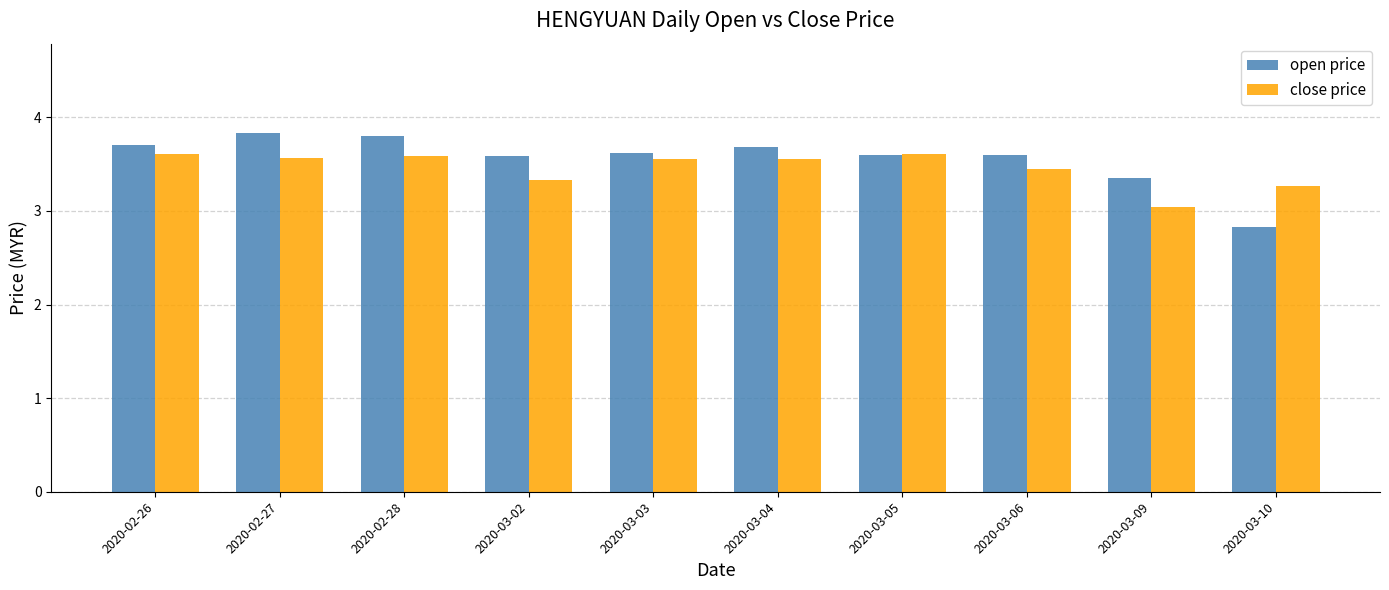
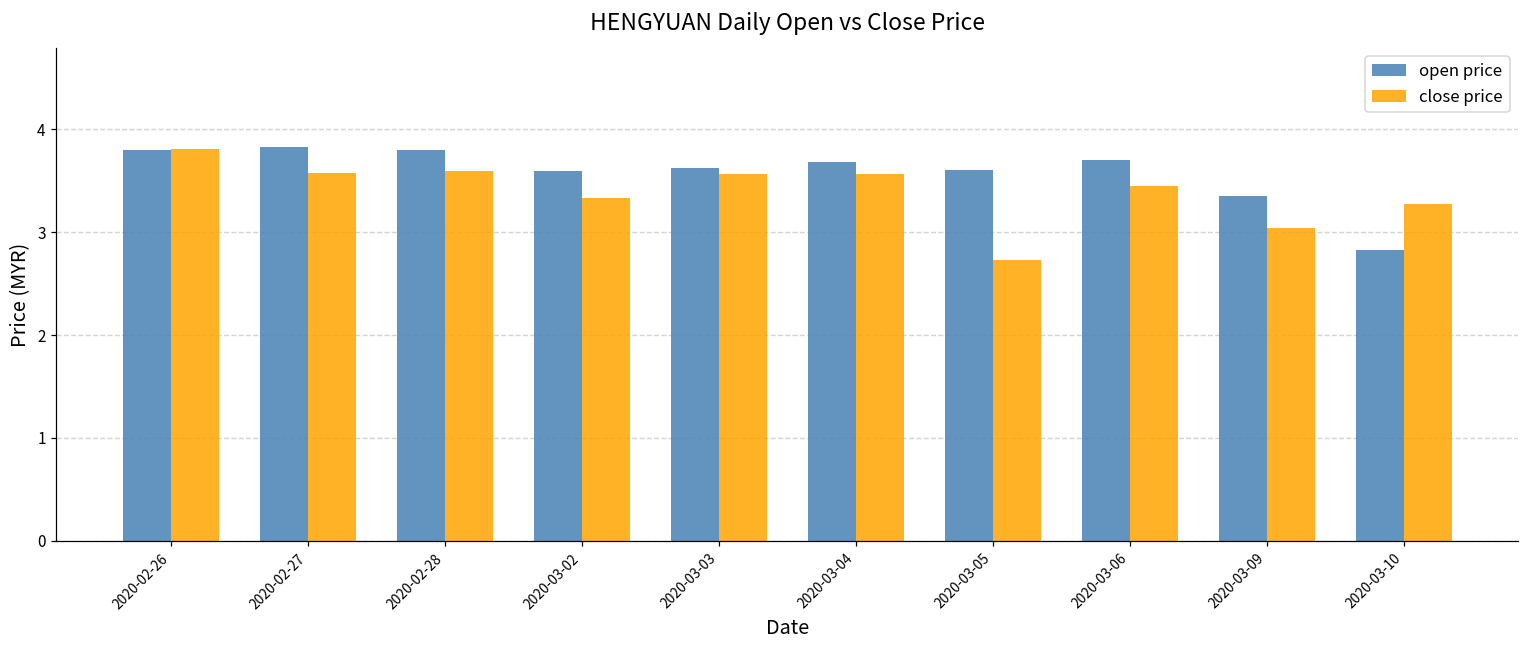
  {
    "open price": {
-     "2020-02-26": 3.7,
+     "2020-02-26": 3.8,
      "2020-02-27": 3.8,
      "2020-02-28": 3.8,
      "2020-03-02": 3.6,
      "2020-03-03": 3.6,
      "2020-03-04": 3.7,
      "2020-03-05": 3.6,
-     "2020-03-06": 3.6,
+     "2020-03-06": 3.7,
      "2020-03-09": 3.4,
      "2020-03-10": 2.8
    },
    "close price": {
-     "2020-02-26": 3.6,
+     "2020-02-26": 3.8,
      "2020-02-27": 3.6,
      "2020-02-28": 3.6,
      "2020-03-02": 3.3,
      "2020-03-03": 3.6,
      "2020-03-04": 3.6,
-     "2020-03-05": 3.6,
+     "2020-03-05": 2.7,
      "2020-03-06": 3.5,
      "2020-03-09": 3.0,
      "2020-03-10": 3.3
    }
  }
